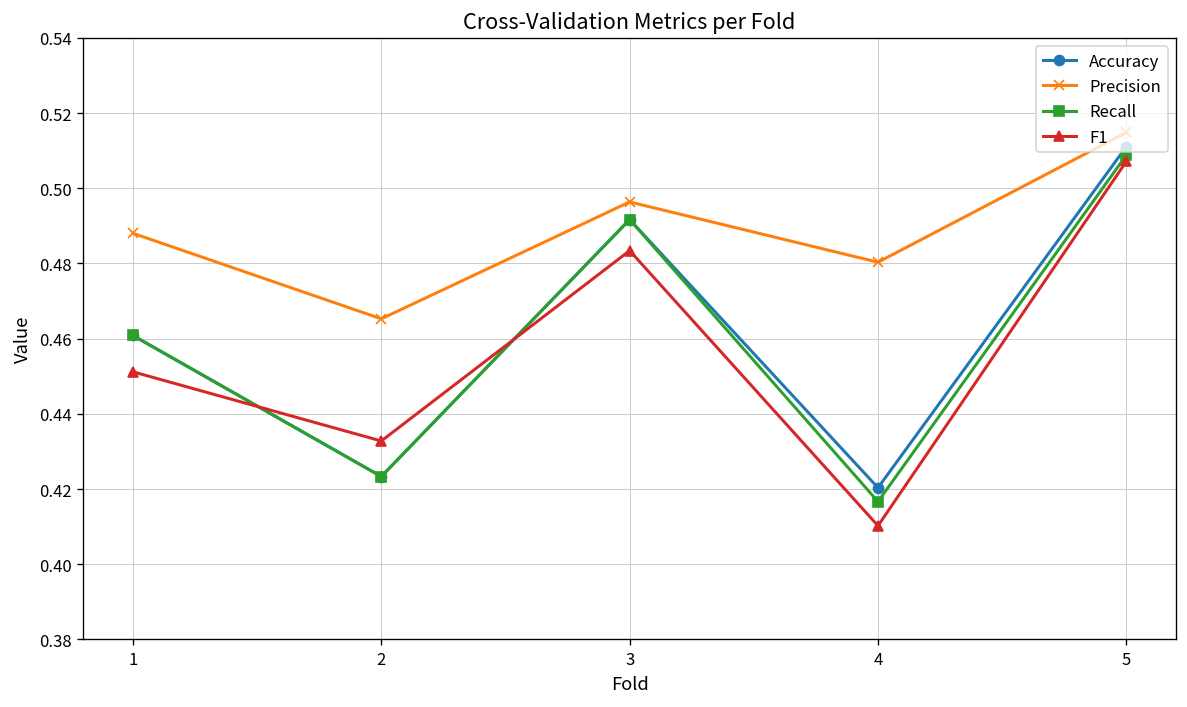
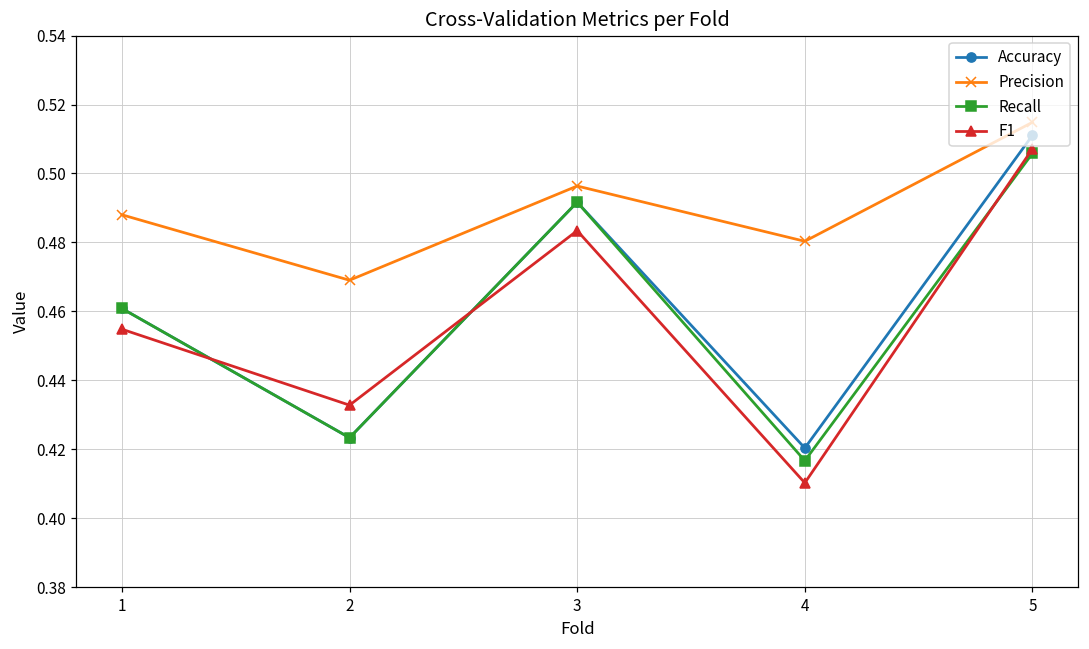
  {
    "Accuracy": {
      "4": 0.420
    },
    "Precision": {
      "1": 0.488,
-     "2": 0.465,
+     "2": 0.469,
      "3": 0.496,
      "4": 0.480
    },
    "Recall": {
      "4": 0.417,
-     "5": 0.509
+     "5": 0.506
    },
    "F1": {
-     "1": 0.451,
+     "1": 0.455,
      "2": 0.433,
      "3": 0.483,
      "4": 0.410,
      "5": 0.507
    }
  }
